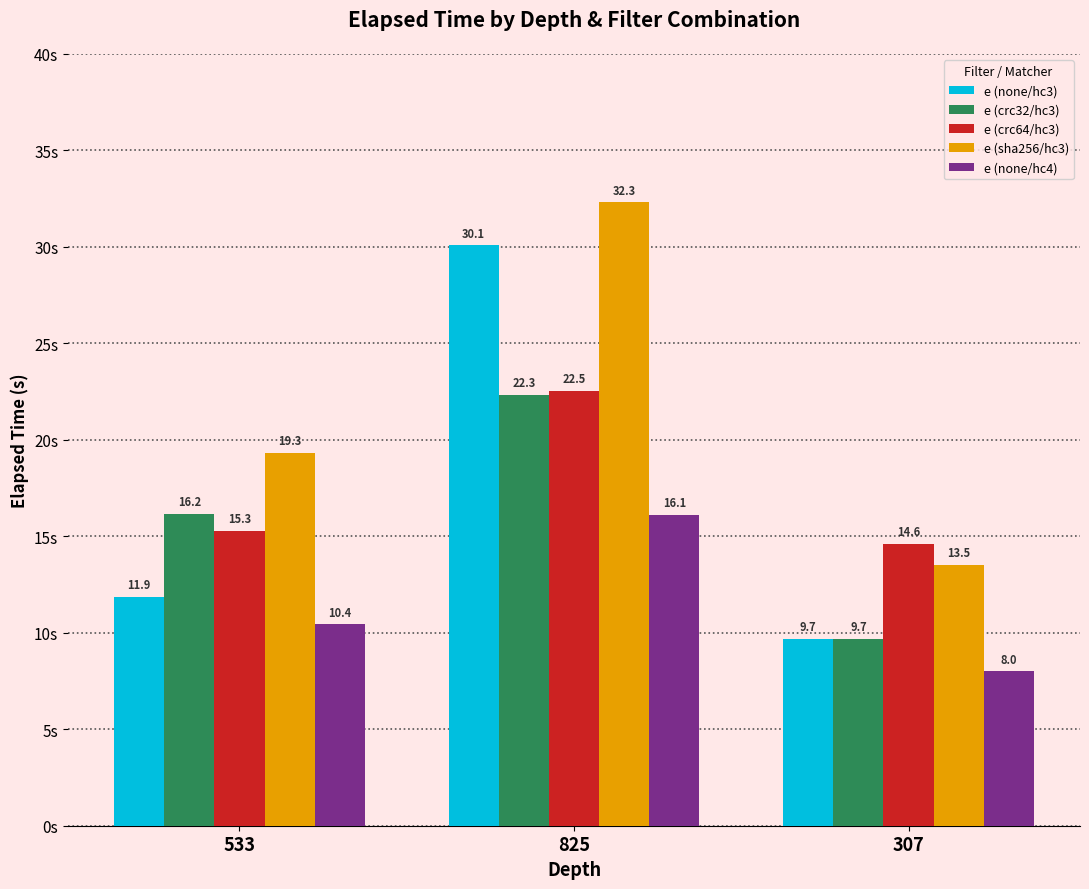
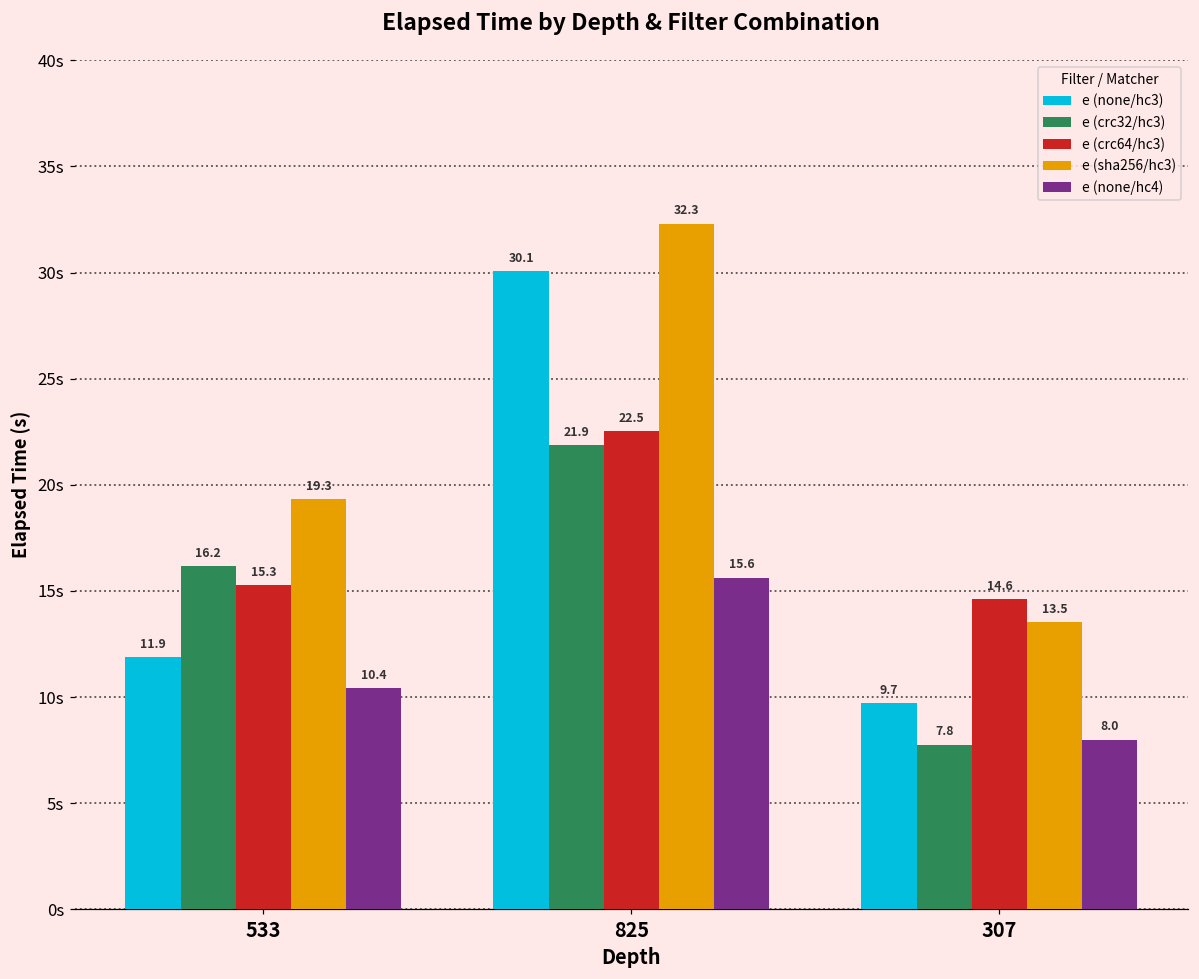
  {
    "e (none/hc3)": {
      "533": 11.9,
      "825": 30.1,
      "307": 9.7
    },
    "e (crc32/hc3)": {
      "533": 16.2,
-     "825": 22.3,
-     "307": 9.7
+     "825": 21.9,
+     "307": 7.8
    },
    "e (crc64/hc3)": {
      "533": 15.3,
      "825": 22.5,
      "307": 14.6
    },
    "e (sha256/hc3)": {
      "533": 19.3,
      "825": 32.3,
      "307": 13.5
    },
    "e (none/hc4)": {
      "533": 10.4,
-     "825": 16.1,
+     "825": 15.6,
      "307": 8.0
    }
  }
